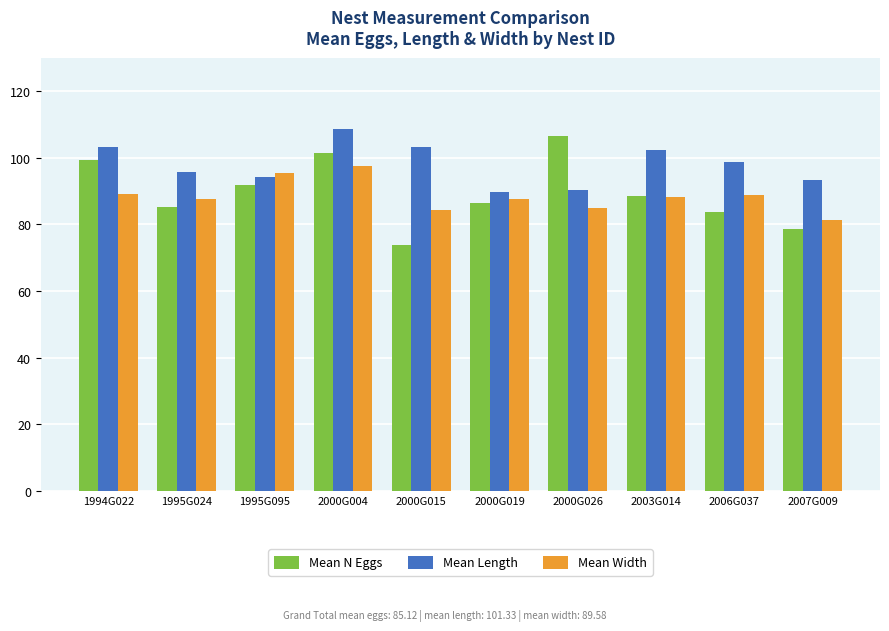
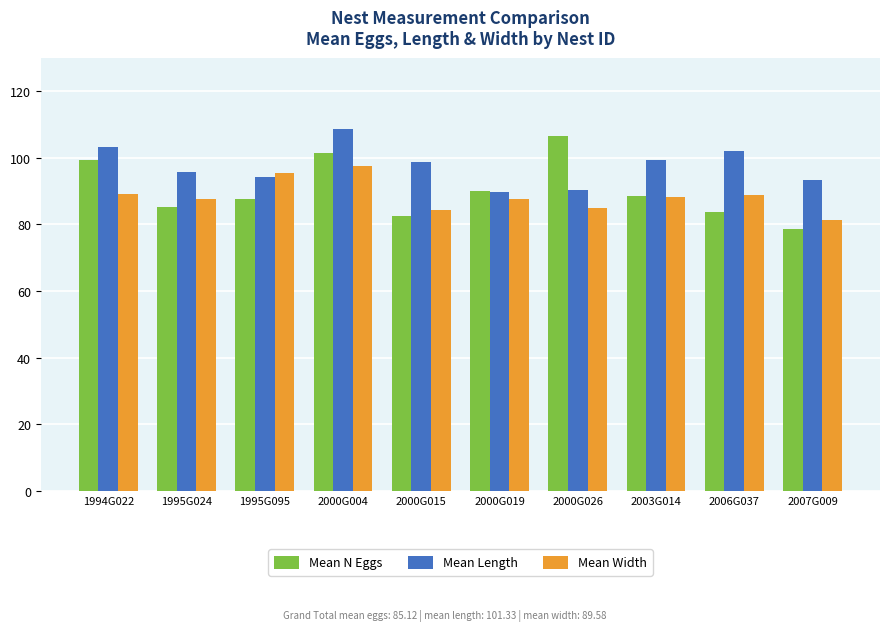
  {
    "Mean N Eggs": {
      "1994G022": 99,
      "1995G024": 85,
-     "1995G095": 92,
+     "1995G095": 88,
      "2000G004": 102,
-     "2000G015": 74,
-     "2000G019": 87,
+     "2000G015": 83,
+     "2000G019": 90,
      "2000G026": 106,
      "2003G014": 89,
      "2006G037": 84,
      "2007G009": 79
    },
    "Mean Length": {
      "1994G022": 103,
      "1995G024": 96,
      "1995G095": 94,
      "2000G004": 109,
-     "2000G015": 103,
+     "2000G015": 99,
      "2000G019": 90,
      "2000G026": 90,
-     "2003G014": 102,
-     "2006G037": 99,
+     "2003G014": 99,
+     "2006G037": 102,
      "2007G009": 93
    },
    "Mean Width": {
      "1994G022": 89,
      "1995G024": 88,
      "1995G095": 95,
      "2000G004": 98,
      "2000G015": 84,
      "2000G019": 88,
      "2000G026": 85,
      "2003G014": 88,
      "2006G037": 89,
      "2007G009": 81
    }
  }
